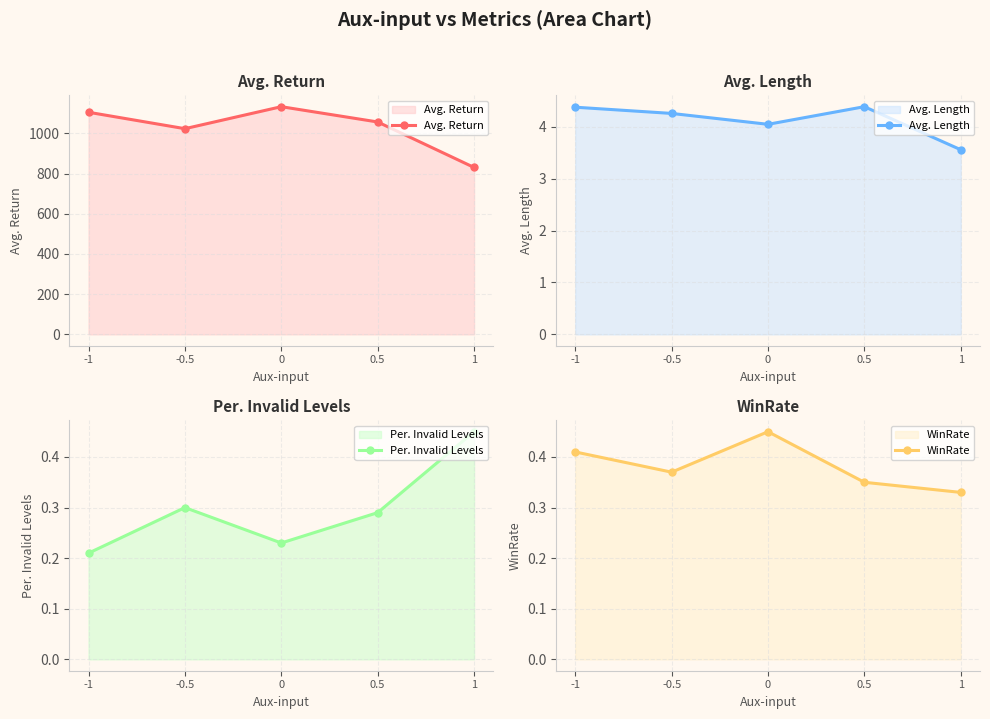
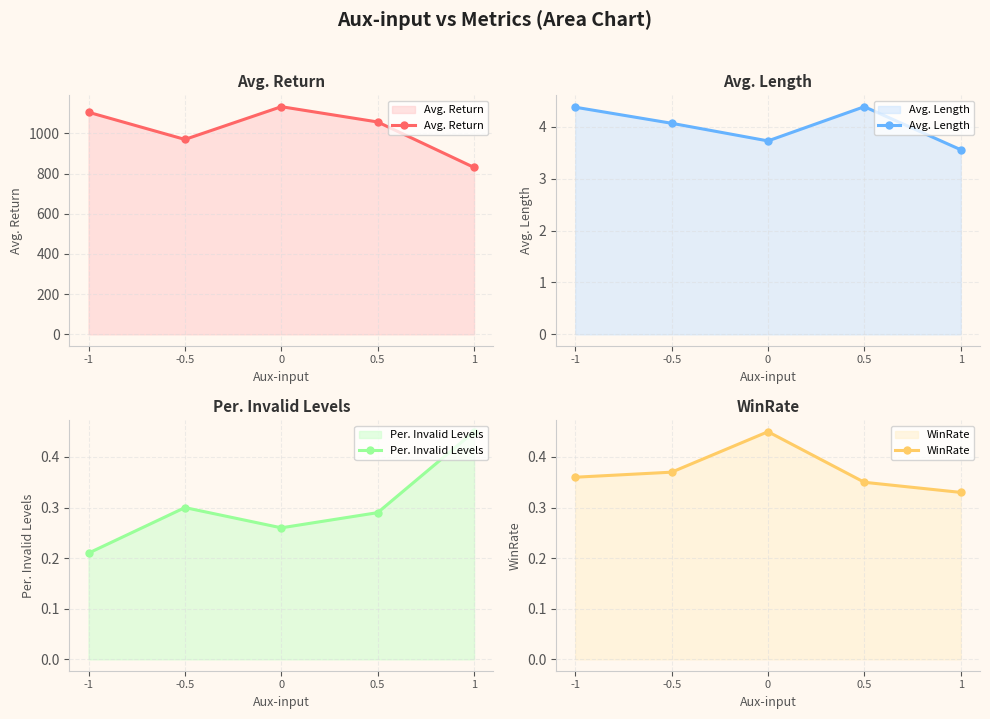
  {
    "Avg. Return": {
      "-1": 1110,
-     "-0.5": 1020,
+     "-0.5": 970,
      "0": 1130,
      "0.5": 1060,
      "1": 830
    },
    "Avg. Length": {
      "-1": 4.4,
-     "-0.5": 4.3,
-     "0": 4.1,
+     "-0.5": 4.1,
+     "0": 3.7,
      "0.5": 4.4,
      "1": 3.6
    },
    "Per. Invalid Levels": {
      "-1": 0.21,
      "-0.5": 0.30,
-     "0": 0.23,
+     "0": 0.26,
      "0.5": 0.29
    },
    "WinRate": {
-     "-1": 0.41,
+     "-1": 0.36,
      "-0.5": 0.37,
      "0": 0.45,
      "0.5": 0.35,
      "1": 0.33
    }
  }
